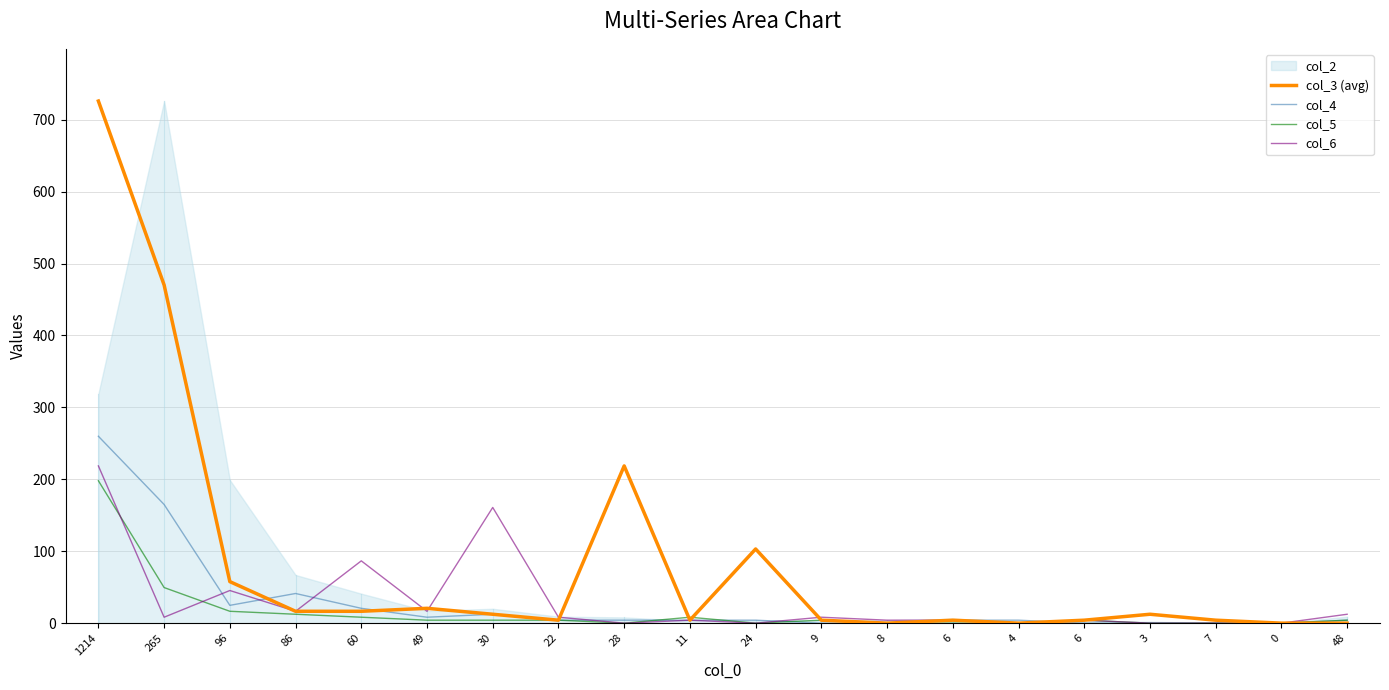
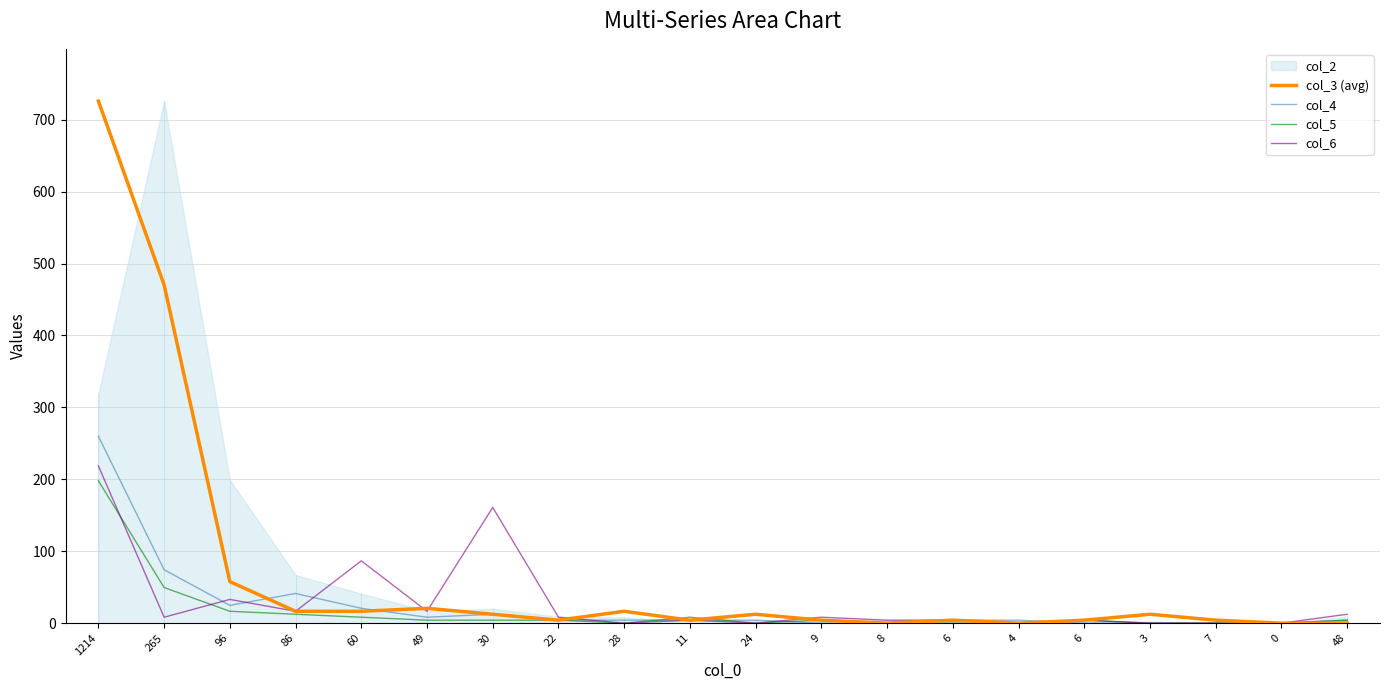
  {
    "col_3 (avg)": {
      "1214": 730,
      "265": 470,
      "96": 60,
      "60": 20,
      "49": 20,
-     "28": 220,
-     "24": 100,
+     "28": 20,
+     "24": 10,
      "3": 10,
      "7": 0
    },
    "col_4": {
      "1214": 260,
-     "265": 170,
+     "265": 70,
      "96": 20,
      "86": 40,
      "60": 20,
      "49": 10,
      "28": 0
    },
    "col_5": {
      "1214": 200,
      "265": 50,
      "96": 20,
      "86": 10,
      "60": 10,
      "49": 0,
      "30": 0,
      "11": 10
    },
    "col_6": {
      "1214": 220,
      "265": 10,
-     "96": 50,
+     "96": 30,
      "60": 90,
      "30": 160,
      "9": 10
    }
  }
